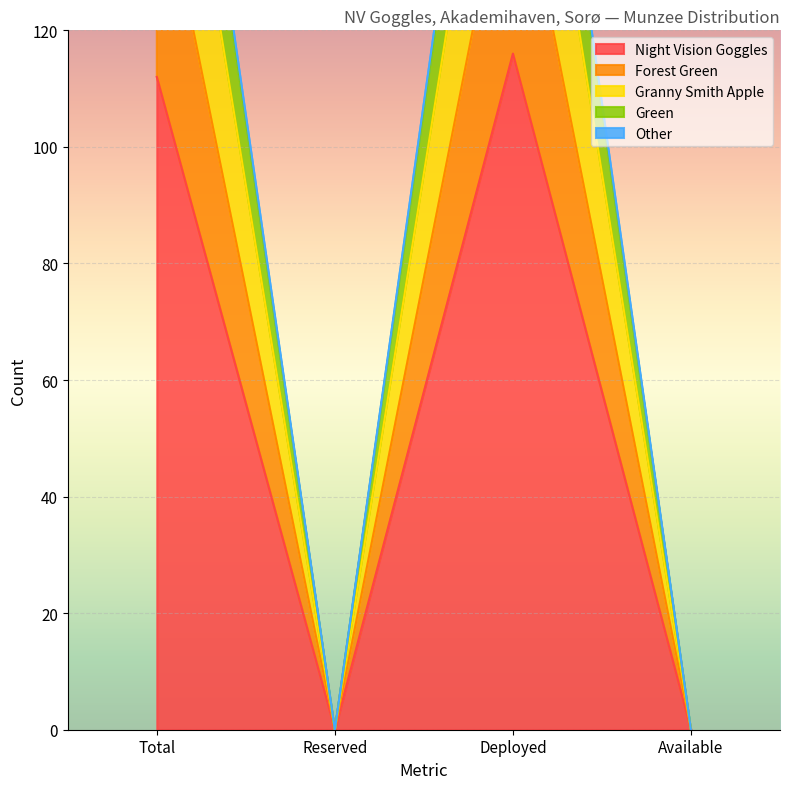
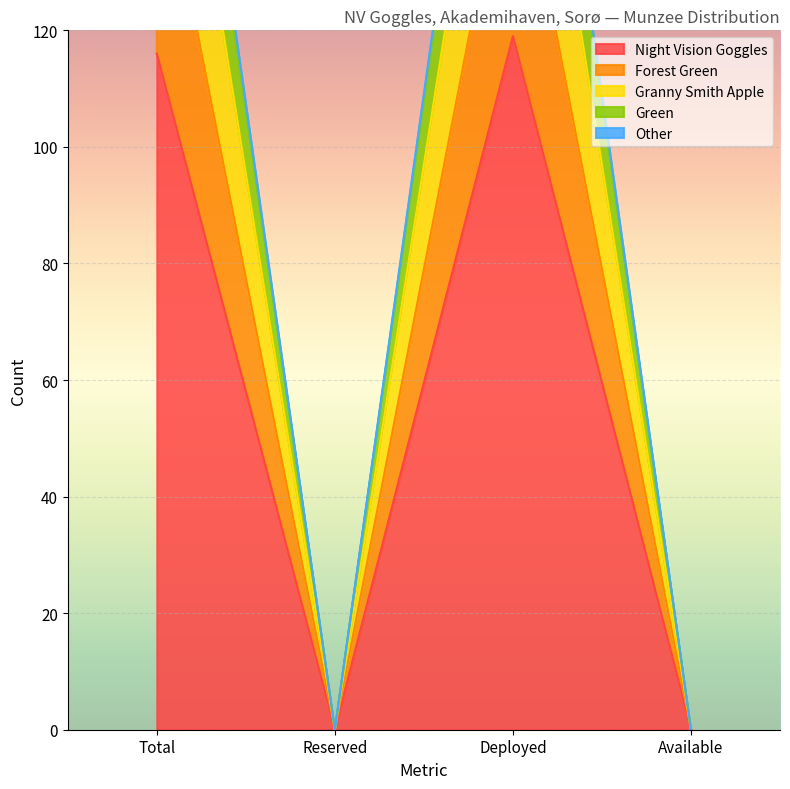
  {
    "Night Vision Goggles": {
-     "Total": 112,
-     "Deployed": 116
+     "Total": 116,
+     "Deployed": 119
    }
  }
